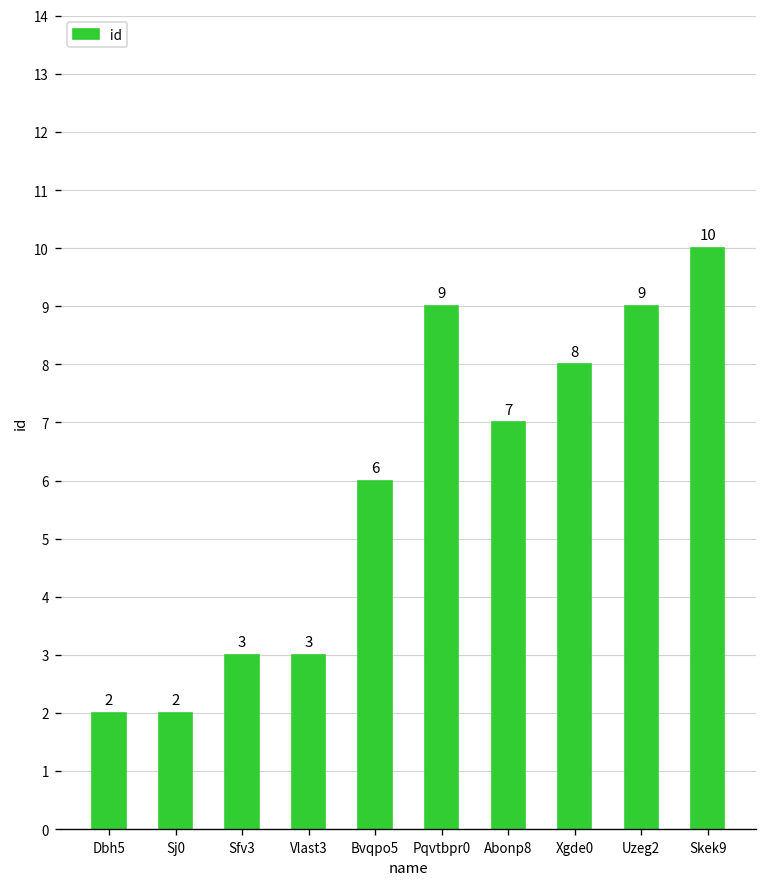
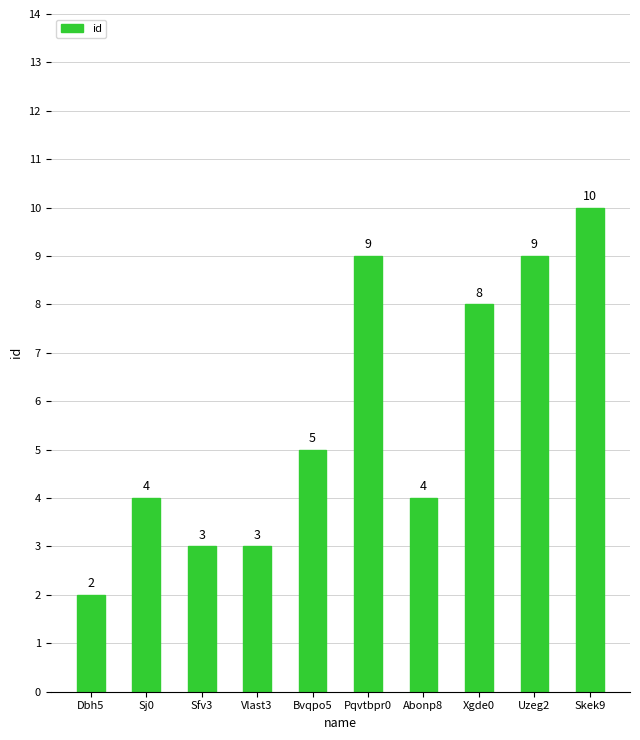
  {
    "Dbh5": 2,
-   "Sj0": 2,
+   "Sj0": 4,
    "Sfv3": 3,
    "Vlast3": 3,
-   "Bvqpo5": 6,
+   "Bvqpo5": 5,
    "Pqvtbpr0": 9,
-   "Abonp8": 7,
+   "Abonp8": 4,
    "Xgde0": 8,
    "Uzeg2": 9,
    "Skek9": 10
  }
